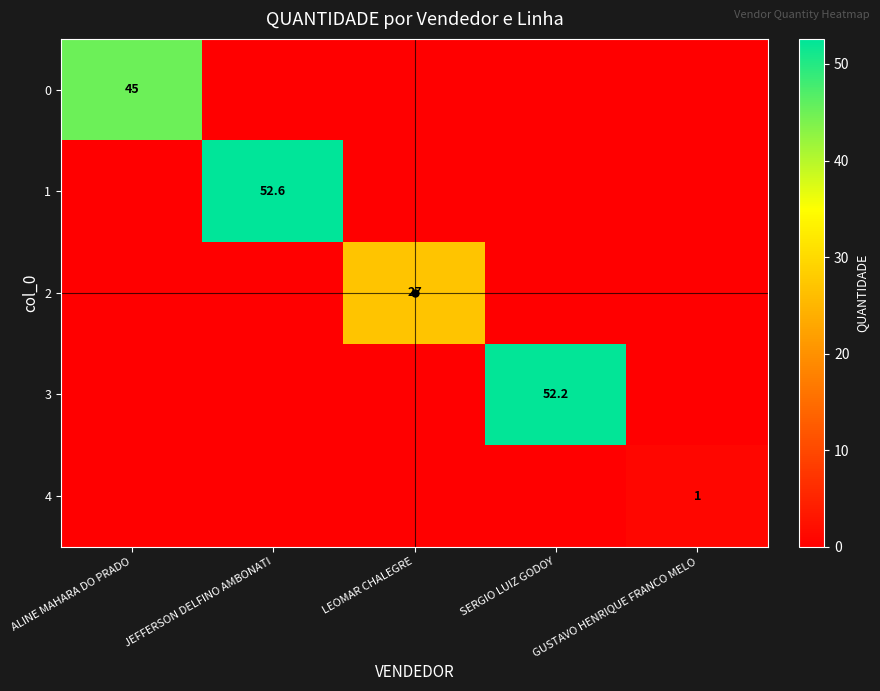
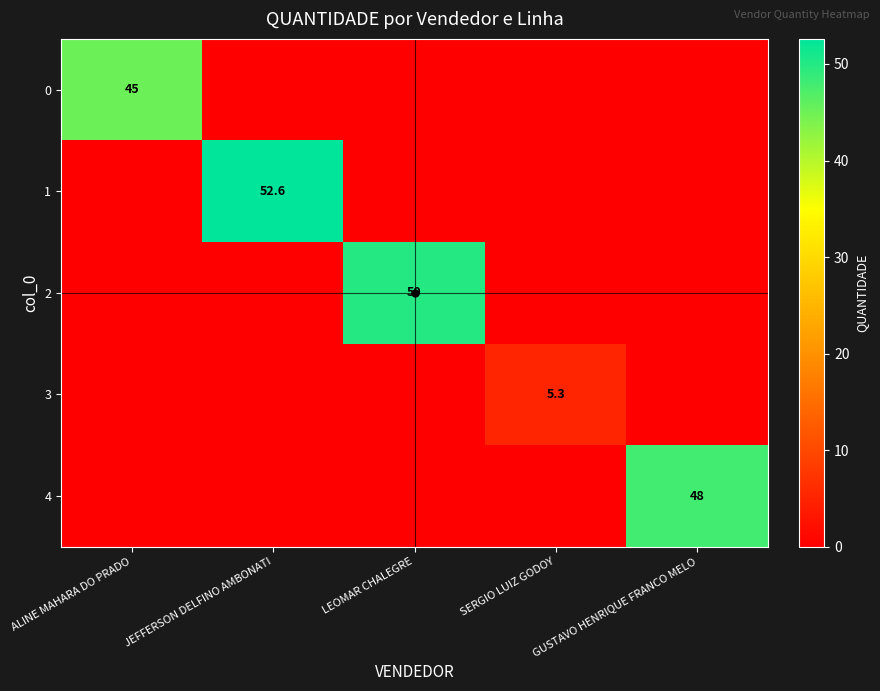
  {
    "0": {
      "ALINE MAHARA DO PRADO": 45
    },
    "1": {
      "JEFFERSON DELFINO AMBONATI": 52.6
    },
    "2": {
-     "LEOMAR CHALEGRE": 27
+     "LEOMAR CHALEGRE": 50
    },
    "3": {
-     "SERGIO LUIZ GODOY": 52.2
+     "SERGIO LUIZ GODOY": 5.3
    },
    "4": {
-     "GUSTAVO HENRIQUE FRANCO MELO": 1
+     "GUSTAVO HENRIQUE FRANCO MELO": 48
    }
  }
